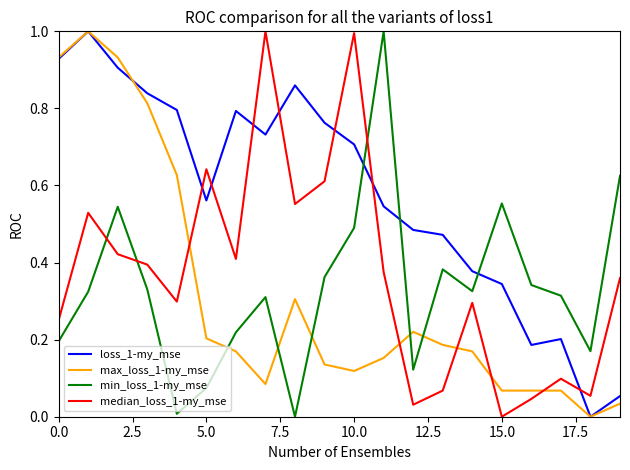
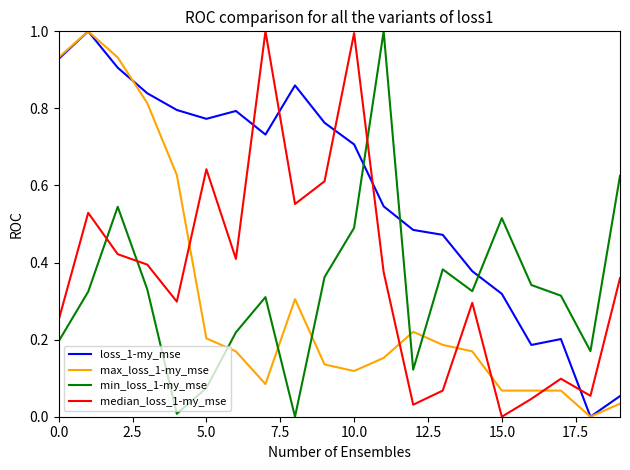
  {
    "loss_1-my_mse": {
-     "5.0": 0.56,
+     "5.0": 0.77,
      "10.0": 0.71,
-     "15.0": 0.34
+     "15.0": 0.32
    },
    "max_loss_1-my_mse": {
      "5.0": 0.20,
      "10.0": 0.12,
      "15.0": 0.07
    },
    "min_loss_1-my_mse": {
      "0.0": 0.20,
      "10.0": 0.49,
-     "15.0": 0.55
+     "15.0": 0.52
    },
    "median_loss_1-my_mse": {
      "0.0": 0.25,
      "5.0": 0.64,
      "10.0": 1.00,
      "15.0": 0.00
    }
  }
